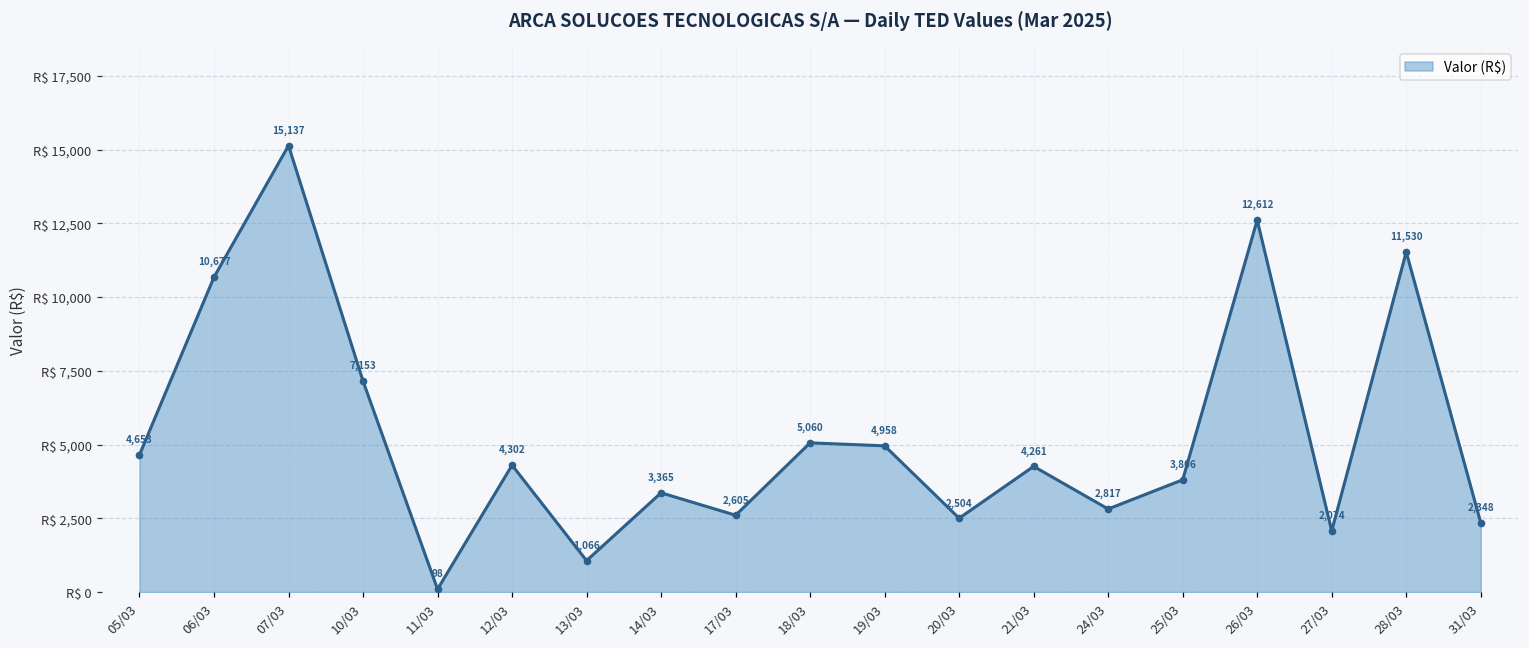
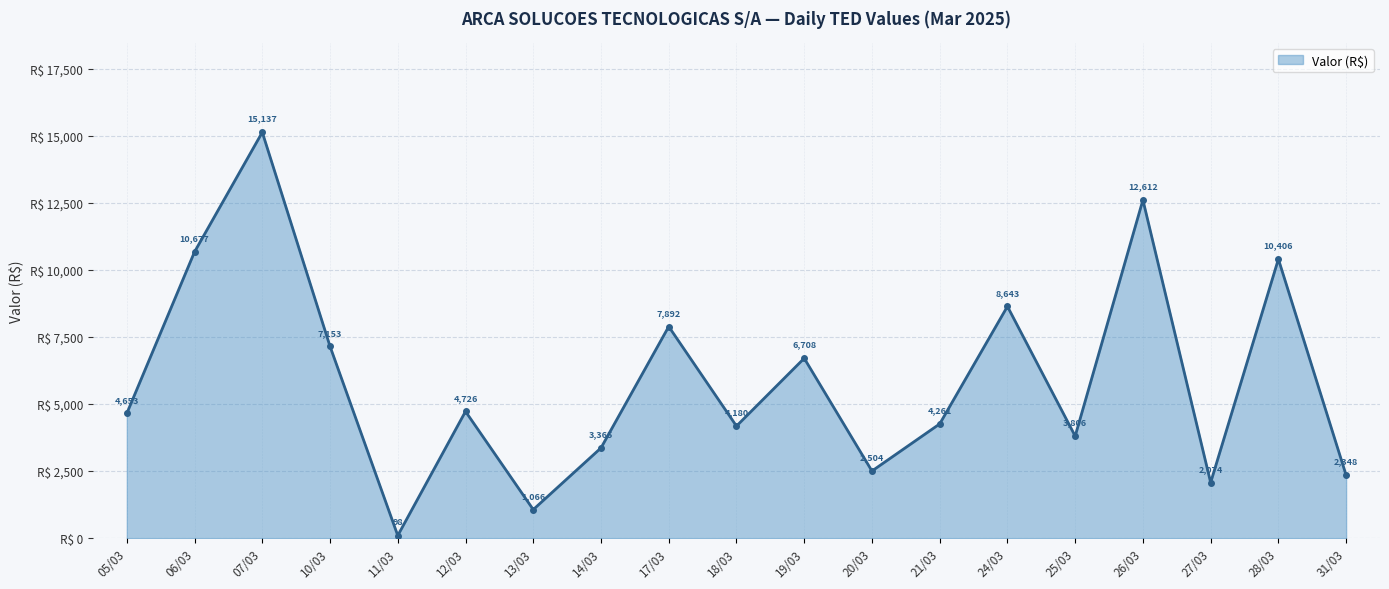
  {
    "05/03": "4,653",
    "06/03": "10,677",
    "07/03": "15,137",
    "10/03": "7,153",
    "11/03": "98",
-   "12/03": "4,302",
+   "12/03": "4,726",
    "13/03": "1,066",
    "14/03": "3,365",
-   "17/03": "2,605",
-   "18/03": "5,060",
-   "19/03": "4,958",
+   "17/03": "7,892",
+   "18/03": "4,180",
+   "19/03": "6,708",
    "20/03": "2,504",
    "21/03": "4,261",
-   "24/03": "2,817",
+   "24/03": "8,643",
    "25/03": "3,806",
    "26/03": "12,612",
    "27/03": "2,074",
-   "28/03": "11,530",
+   "28/03": "10,406",
    "31/03": "2,348"
  }
